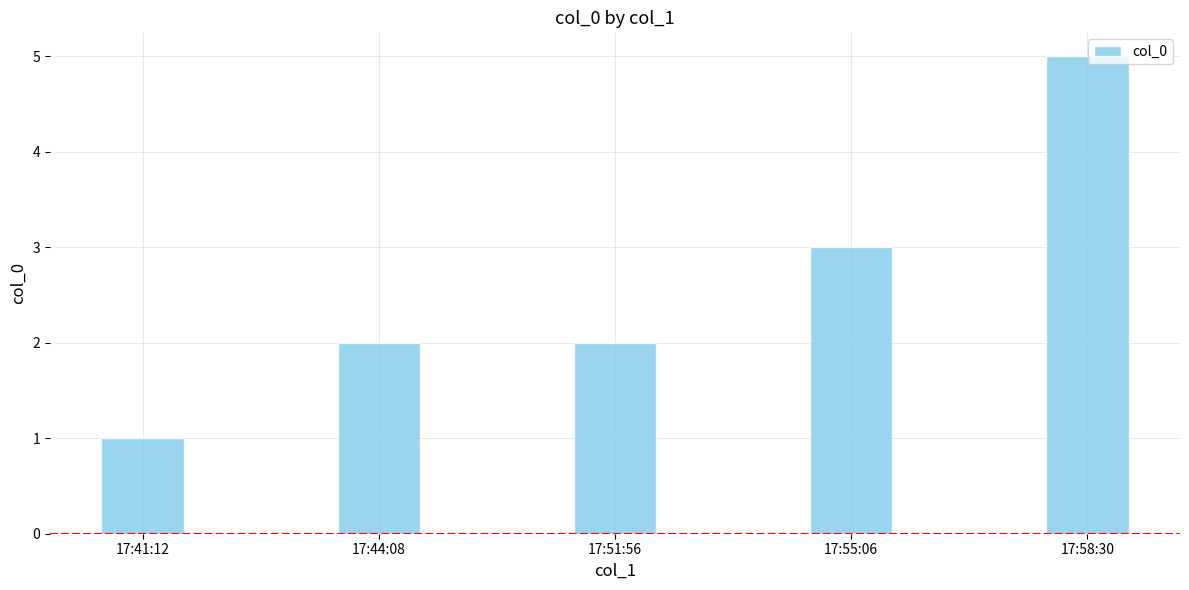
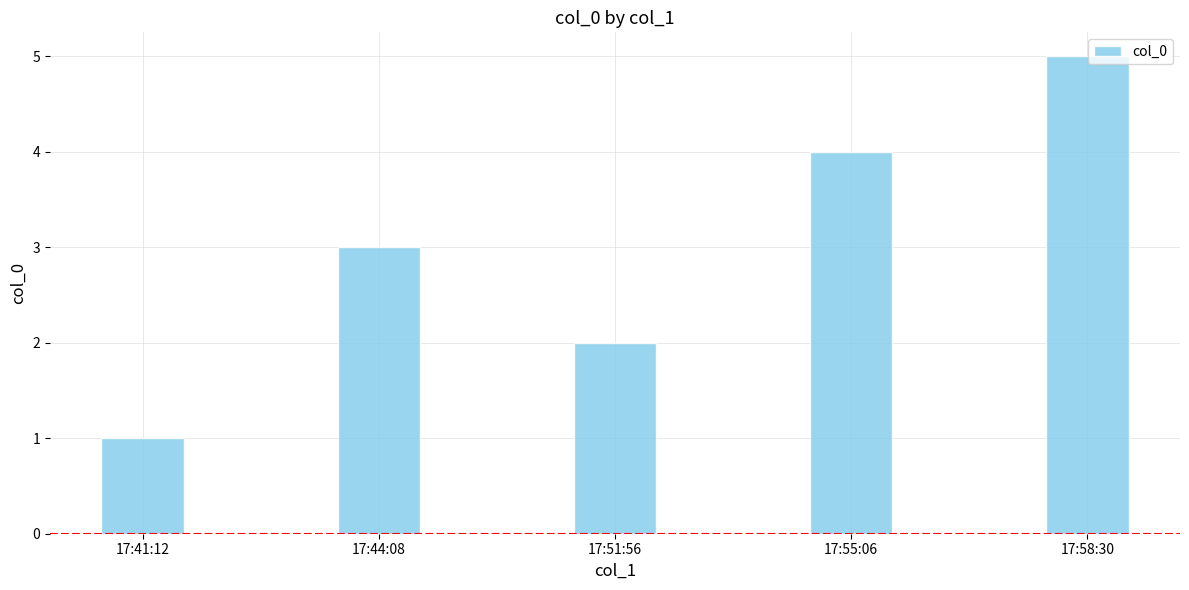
  {
    "17:41:12": 1,
-   "17:44:08": 2,
+   "17:44:08": 3,
    "17:51:56": 2,
-   "17:55:06": 3,
+   "17:55:06": 4,
    "17:58:30": 5
  }
